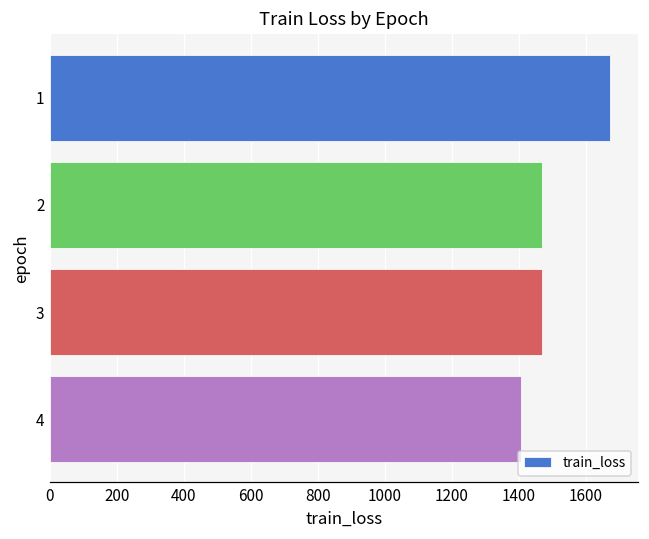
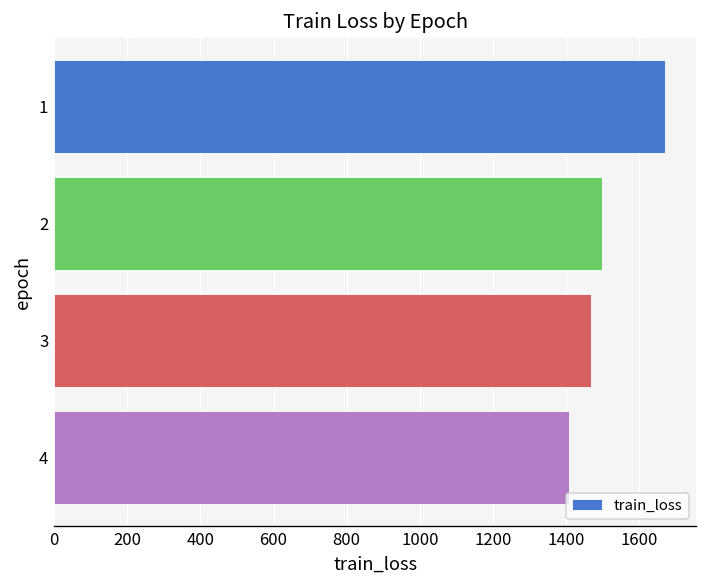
  {
    "1": 1670,
-   "2": 1470,
+   "2": 1500,
    "3": 1470,
    "4": 1410
  }
